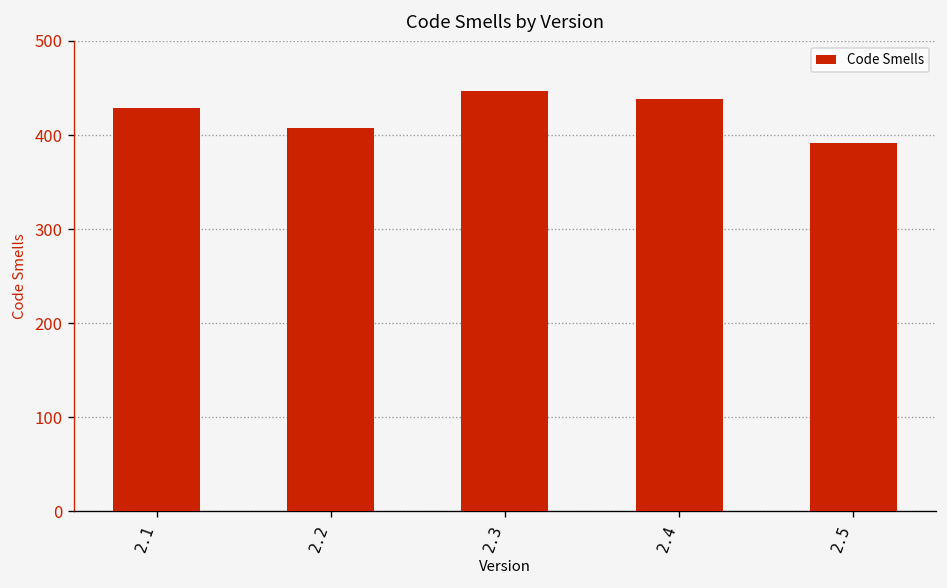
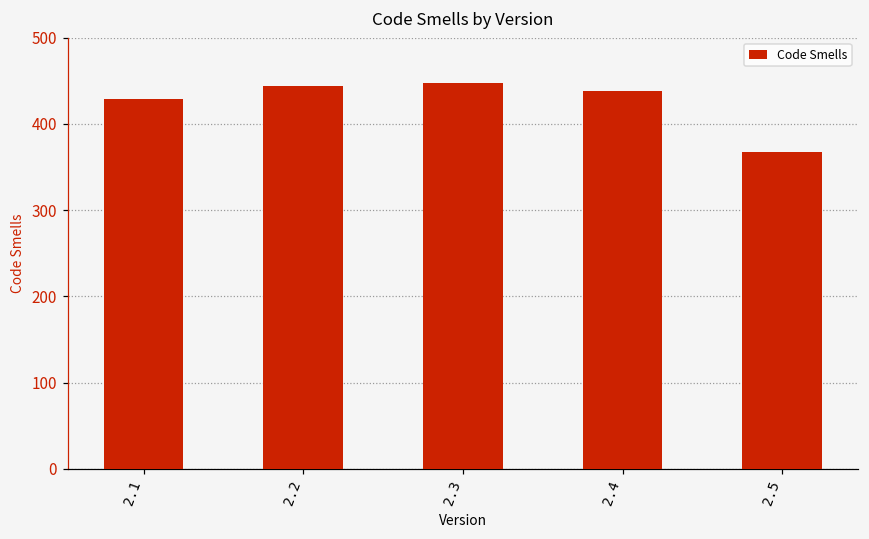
  {
    "2.1": 430,
-   "2.2": 410,
+   "2.2": 440,
    "2.3": 450,
    "2.4": 440,
-   "2.5": 390
+   "2.5": 370
  }
